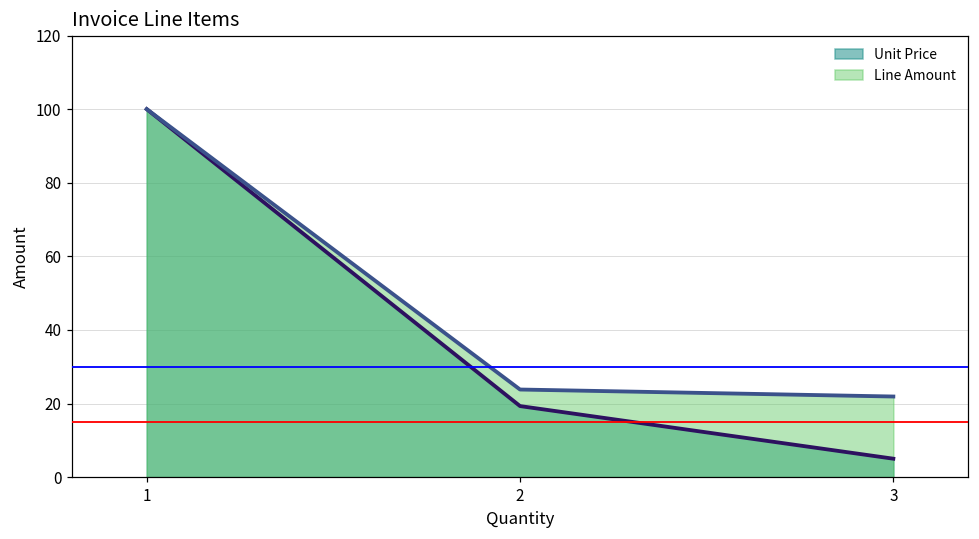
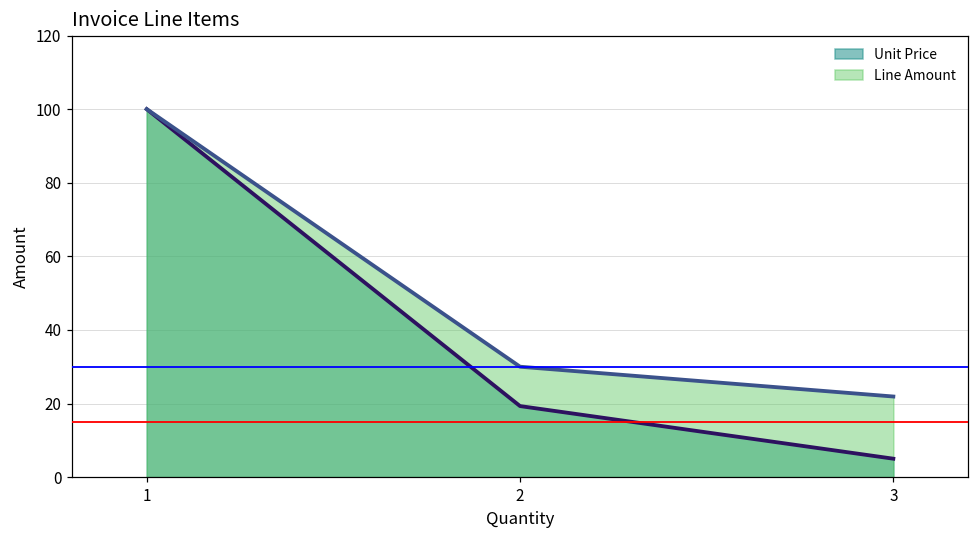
  {
    "Unit Price": {
      "2": 19,
      "3": 5
    },
    "Line Amount": {
-     "2": 24,
+     "2": 30,
      "3": 22
    }
  }
